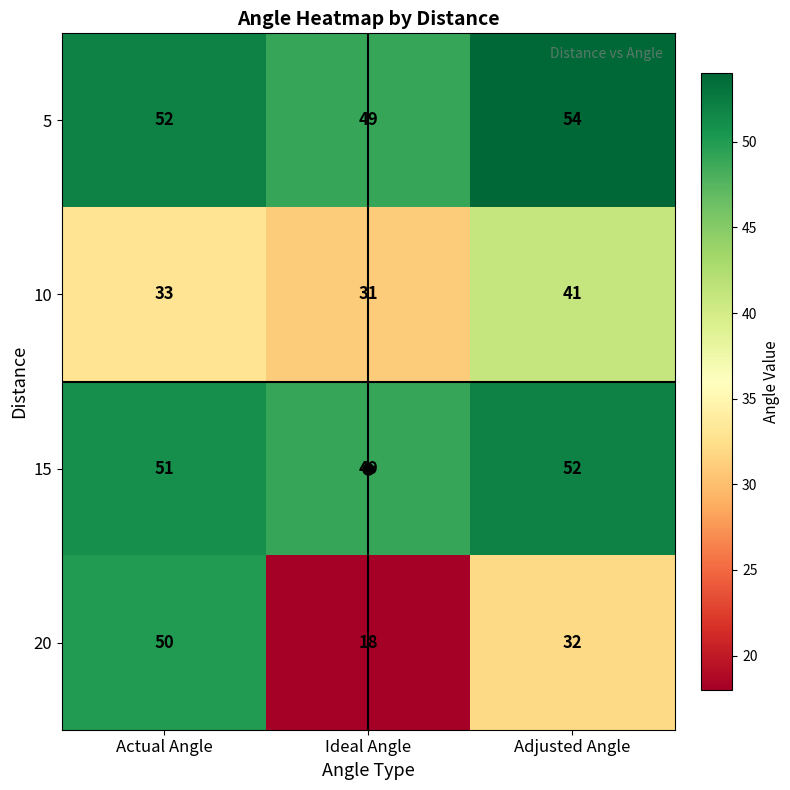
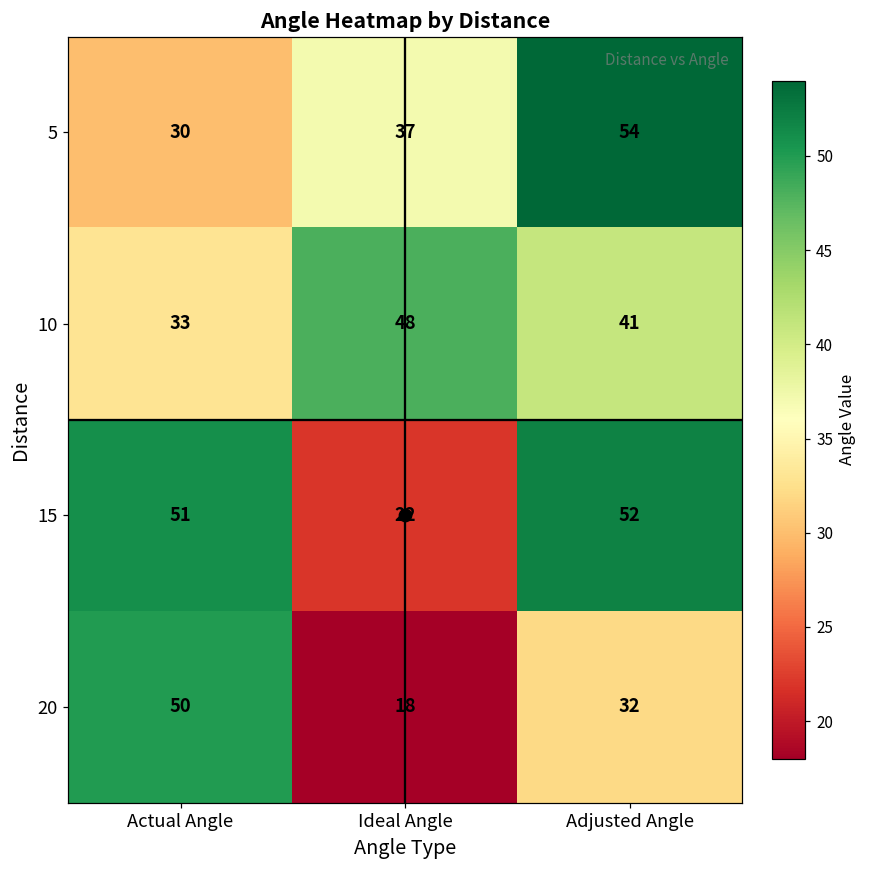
  {
    "5": {
-     "Actual Angle": 52,
-     "Ideal Angle": 49
+     "Actual Angle": 30,
+     "Ideal Angle": 37
    },
    "10": {
      "Actual Angle": 33,
-     "Ideal Angle": 31,
+     "Ideal Angle": 48,
      "Adjusted Angle": 41
    },
    "15": {
      "Actual Angle": 51,
-     "Ideal Angle": 49,
+     "Ideal Angle": 22,
      "Adjusted Angle": 52
    },
    "20": {
      "Actual Angle": 50,
      "Ideal Angle": 18,
      "Adjusted Angle": 32
    }
  }
